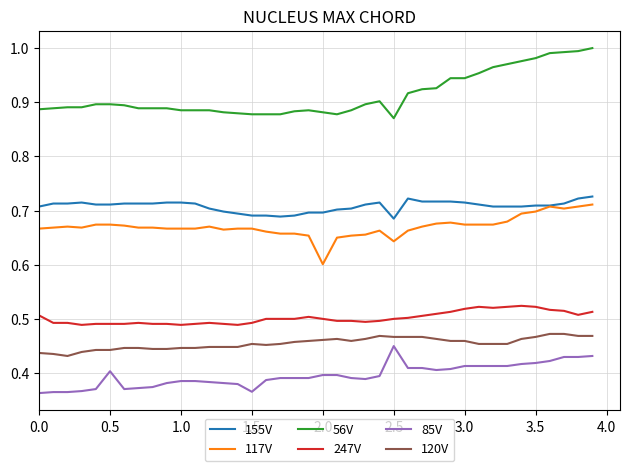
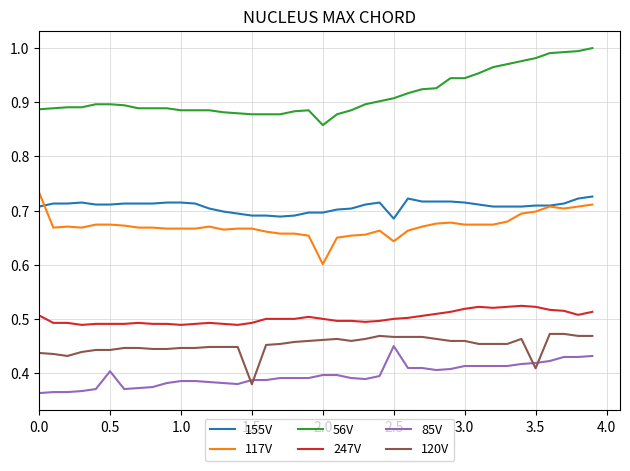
  {
    "155V": {
      "0.0": 0.71,
      "0.5": 0.71,
      "1.0": 0.71,
      "1.5": 0.69,
      "2.0": 0.70,
      "2.5": 0.69,
      "3.0": 0.71,
      "3.5": 0.71
    },
    "117V": {
-     "0.0": 0.67,
+     "0.0": 0.73,
      "0.5": 0.67,
      "1.0": 0.67,
      "1.5": 0.67,
      "2.0": 0.60,
      "2.5": 0.64,
      "3.0": 0.67,
      "3.5": 0.70
    },
    "56V": {
      "0.0": 0.89,
      "0.5": 0.90,
      "1.0": 0.89,
      "1.5": 0.88,
-     "2.0": 0.88,
-     "2.5": 0.87,
+     "2.0": 0.86,
+     "2.5": 0.91,
      "3.0": 0.94,
      "3.5": 0.98
    },
    "247V": {
      "0.0": 0.51,
      "0.5": 0.49,
      "1.0": 0.49,
      "1.5": 0.49,
      "2.0": 0.50,
      "2.5": 0.50,
      "3.0": 0.52,
      "3.5": 0.52
    },
    "85V": {
      "0.0": 0.36,
      "0.5": 0.40,
      "1.0": 0.39,
-     "1.5": 0.37,
+     "1.5": 0.39,
      "2.0": 0.40,
      "2.5": 0.45,
      "3.0": 0.41,
      "3.5": 0.42
    },
    "120V": {
      "0.0": 0.44,
      "0.5": 0.44,
      "1.0": 0.45,
-     "1.5": 0.45,
+     "1.5": 0.38,
      "2.0": 0.46,
      "2.5": 0.47,
      "3.0": 0.46,
-     "3.5": 0.47
+     "3.5": 0.41
    }
  }
